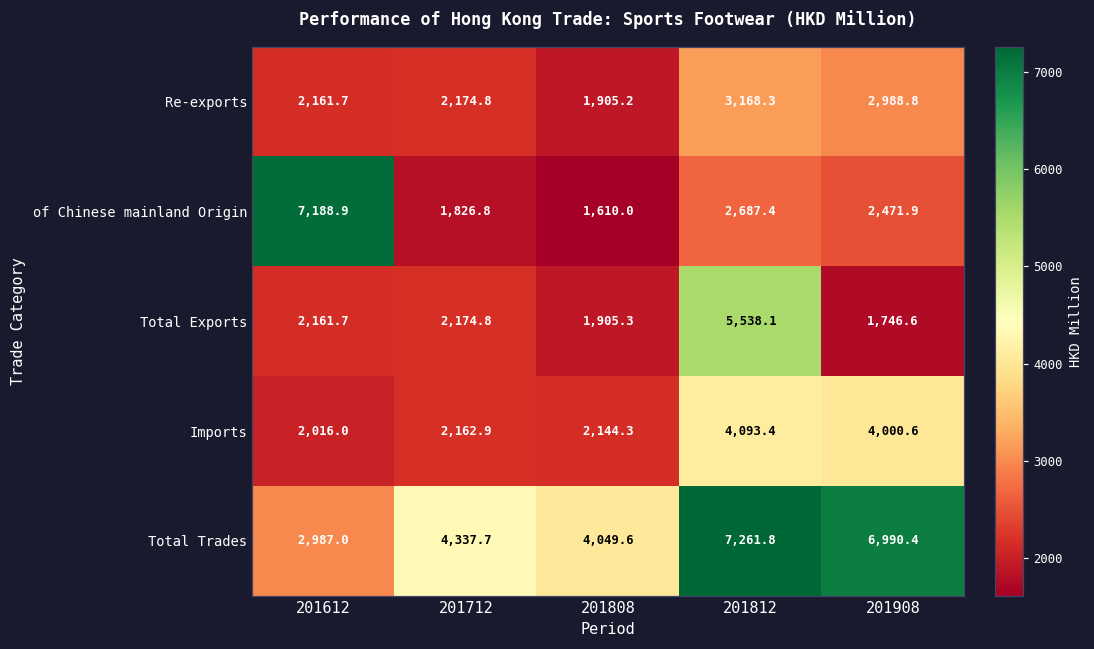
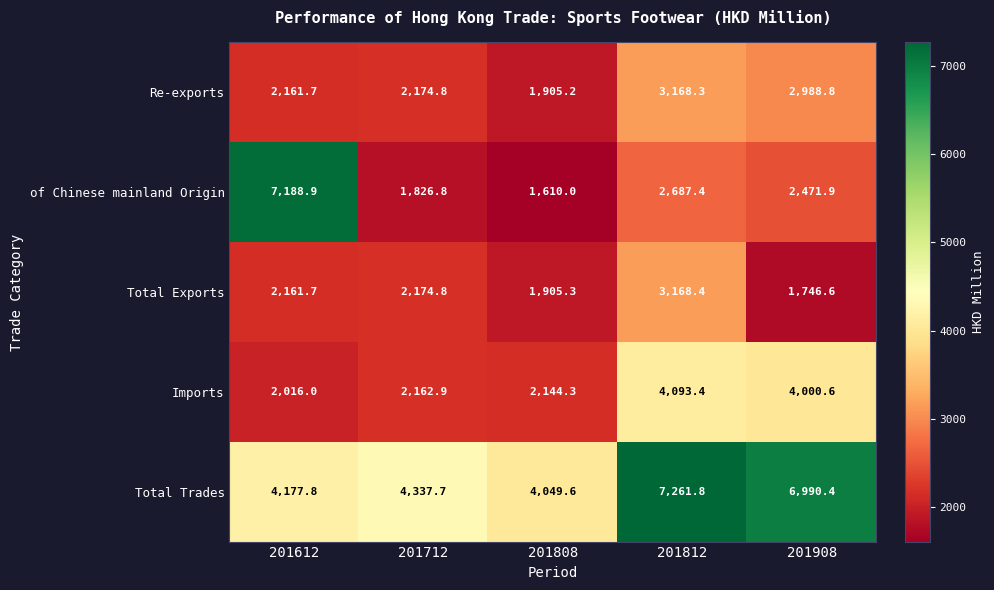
  {
    "Re-exports": {
      "201612": "2,161.7",
      "201712": "2,174.8",
      "201808": "1,905.2",
      "201812": "3,168.3",
      "201908": "2,988.8"
    },
    "of Chinese mainland Origin": {
      "201612": "7,188.9",
      "201712": "1,826.8",
      "201808": "1,610.0",
      "201812": "2,687.4",
      "201908": "2,471.9"
    },
    "Total Exports": {
      "201612": "2,161.7",
      "201712": "2,174.8",
      "201808": "1,905.3",
-     "201812": "5,538.1",
+     "201812": "3,168.4",
      "201908": "1,746.6"
    },
    "Imports": {
      "201612": "2,016.0",
      "201712": "2,162.9",
      "201808": "2,144.3",
      "201812": "4,093.4",
      "201908": "4,000.6"
    },
    "Total Trades": {
-     "201612": "2,987.0",
+     "201612": "4,177.8",
      "201712": "4,337.7",
      "201808": "4,049.6",
      "201812": "7,261.8",
      "201908": "6,990.4"
    }
  }
